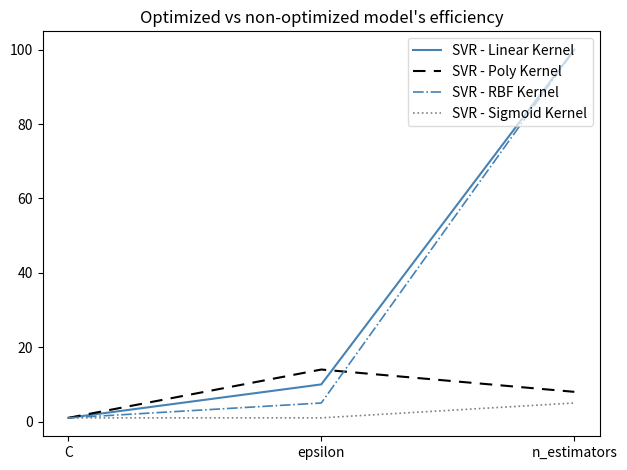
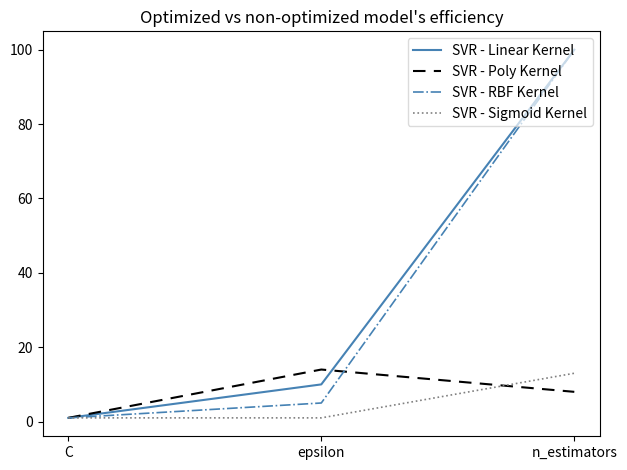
  {
    "SVR - Poly Kernel": {
      "epsilon": 14,
      "n_estimators": 8
    },
    "SVR - Sigmoid Kernel": {
      "epsilon": 1,
-     "n_estimators": 5
+     "n_estimators": 13
    }
  }
